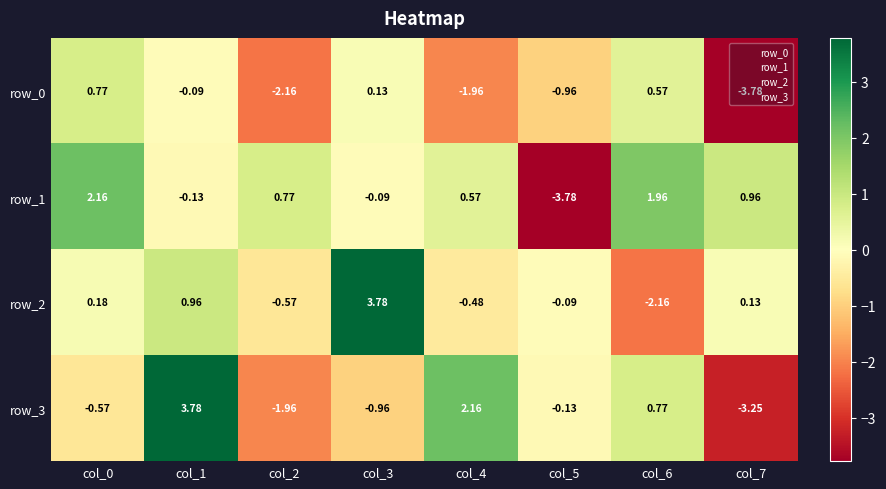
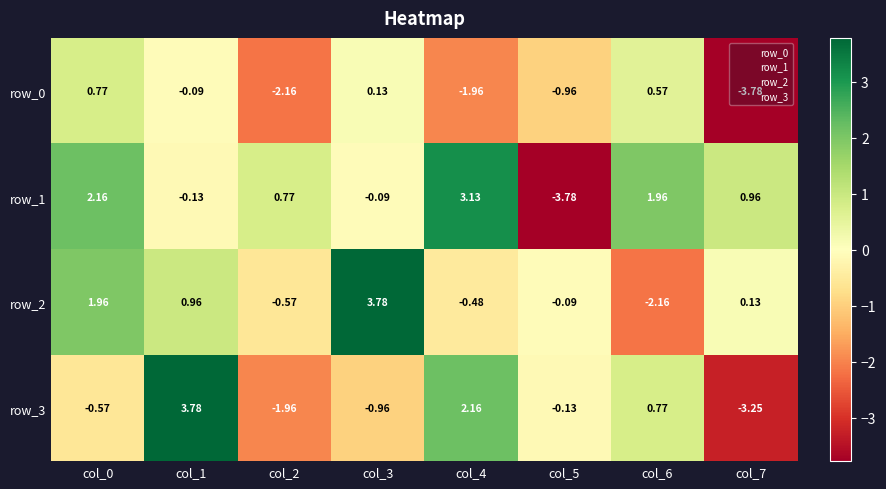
  {
    "row_0": {
      "col_0": 0.77,
      "col_1": -0.09,
      "col_2": -2.16,
      "col_3": 0.13,
      "col_4": -1.96,
      "col_5": -0.96,
      "col_6": 0.57
    },
    "row_1": {
      "col_0": 2.16,
      "col_1": -0.13,
      "col_2": 0.77,
      "col_3": -0.09,
-     "col_4": 0.57,
+     "col_4": 3.13,
      "col_5": -3.78,
      "col_6": 1.96,
      "col_7": 0.96
    },
    "row_2": {
-     "col_0": 0.18,
+     "col_0": 1.96,
      "col_1": 0.96,
      "col_2": -0.57,
      "col_3": 3.78,
      "col_4": -0.48,
      "col_5": -0.09,
      "col_6": -2.16,
      "col_7": 0.13
    },
    "row_3": {
      "col_0": -0.57,
      "col_1": 3.78,
      "col_2": -1.96,
      "col_3": -0.96,
      "col_4": 2.16,
      "col_5": -0.13,
      "col_6": 0.77,
      "col_7": -3.25
    }
  }
